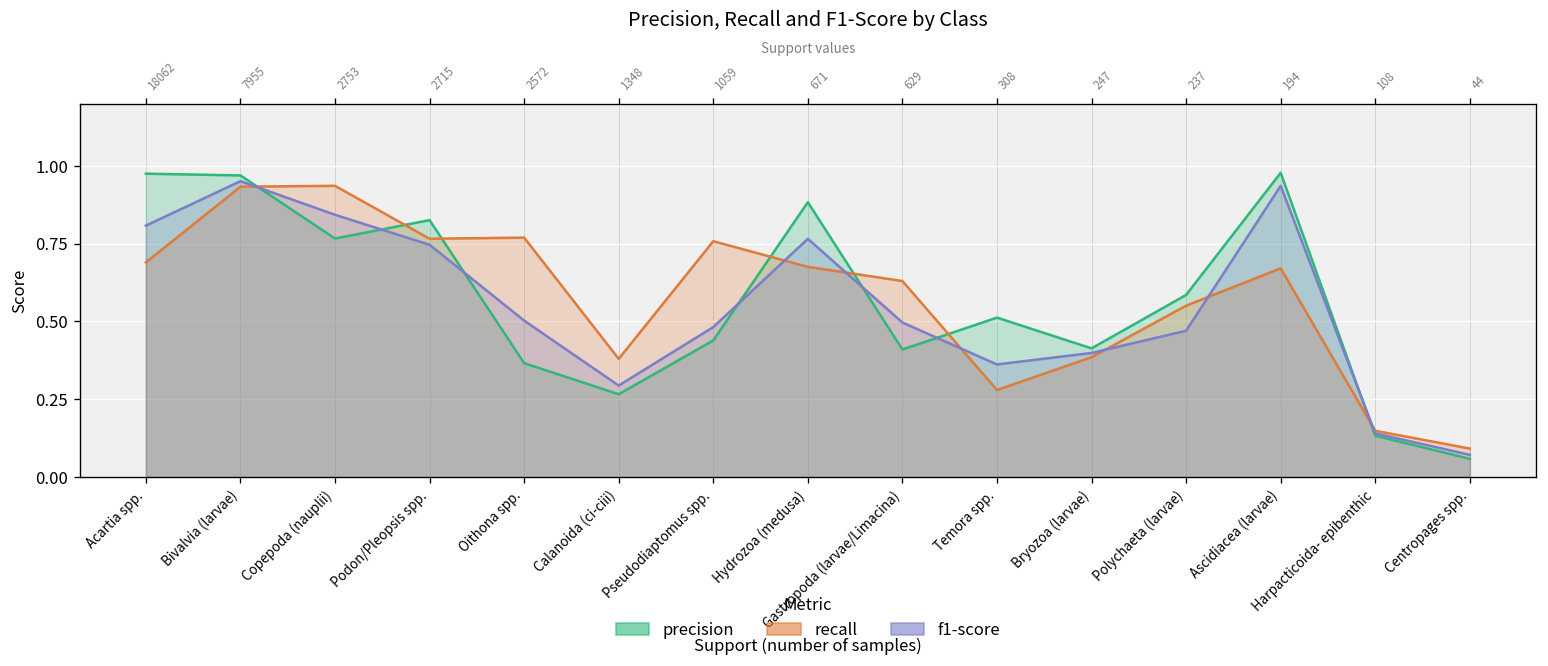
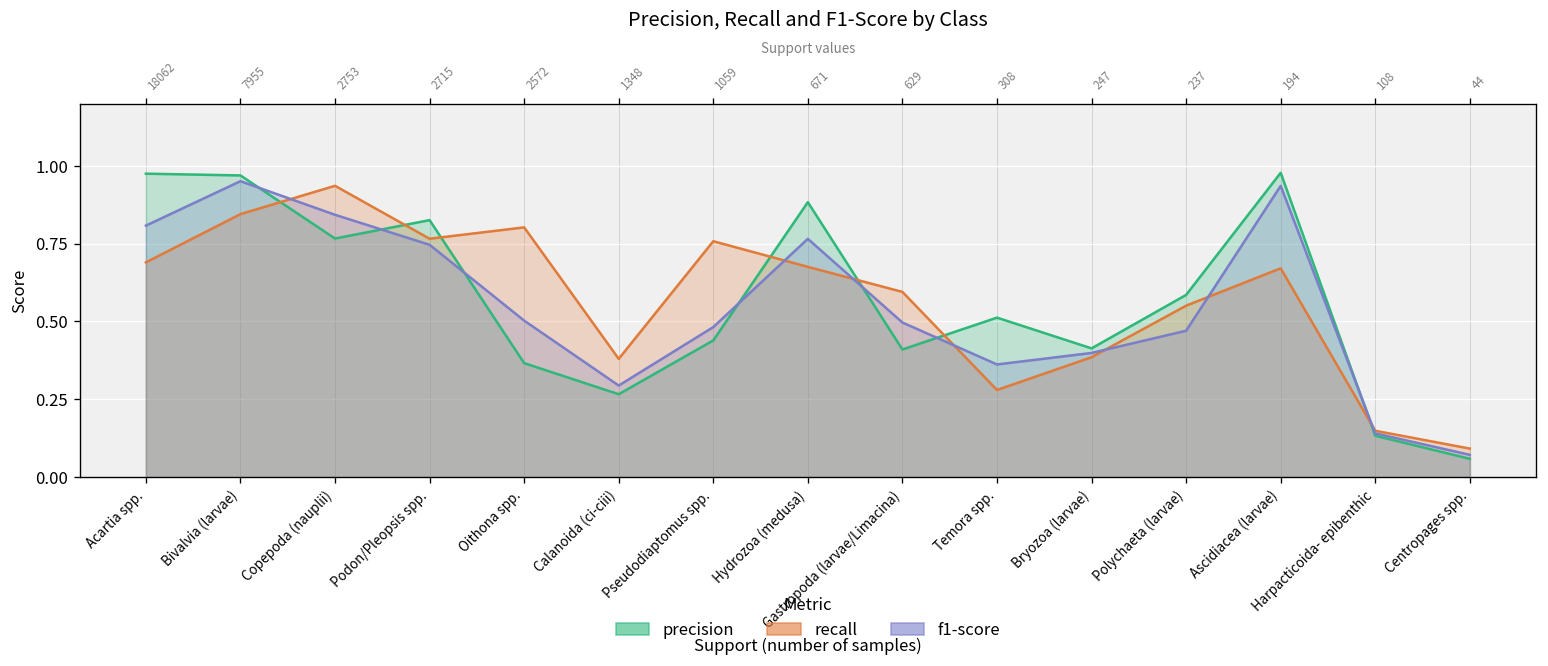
  {
    "recall": {
      "Acartia spp.": 0.69,
-     "Bivalvia (larvae)": 0.93,
+     "Bivalvia (larvae)": 0.84,
      "Copepoda (nauplii)": 0.94,
      "Podon/Pleopsis spp.": 0.77,
-     "Oithona spp.": 0.77,
+     "Oithona spp.": 0.80,
      "Calanoida (ci-ciii)": 0.38,
      "Pseudodiaptomus spp.": 0.76,
      "Hydrozoa (medusa)": 0.68,
-     "Gastropoda (larvae/Limacina)": 0.63,
+     "Gastropoda (larvae/Limacina)": 0.59,
      "Temora spp.": 0.28,
      "Bryozoa (larvae)": 0.38,
      "Polychaeta (larvae)": 0.55,
      "Ascidiacea (larvae)": 0.67,
      "Centropages spp.": 0.09
    }
  }
